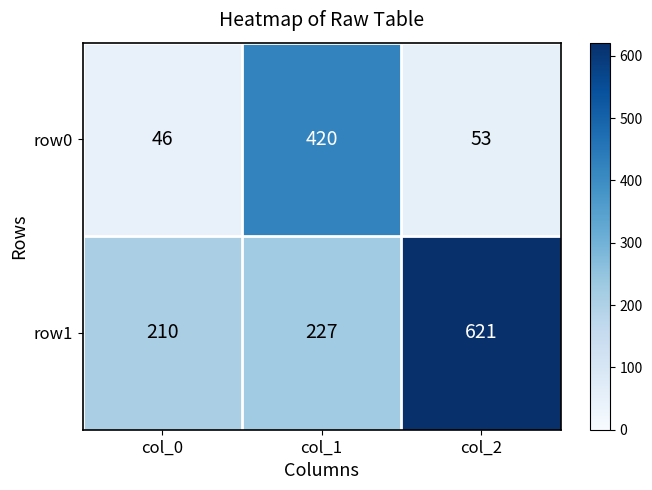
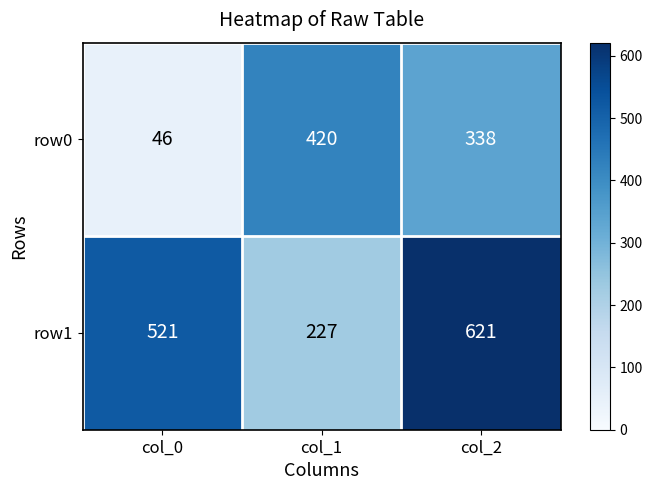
  {
    "row0": {
      "col_0": 46,
      "col_1": 420,
-     "col_2": 53
+     "col_2": 338
    },
    "row1": {
-     "col_0": 210,
+     "col_0": 521,
      "col_1": 227,
      "col_2": 621
    }
  }
